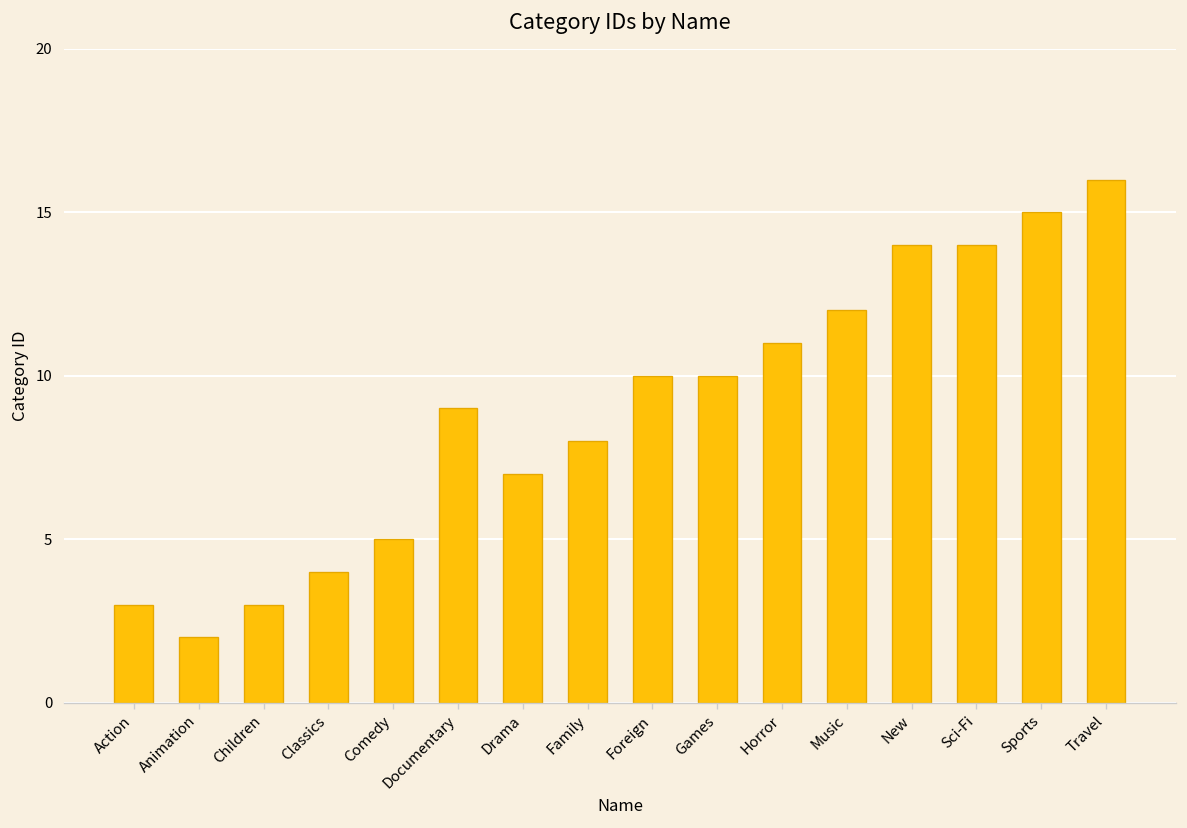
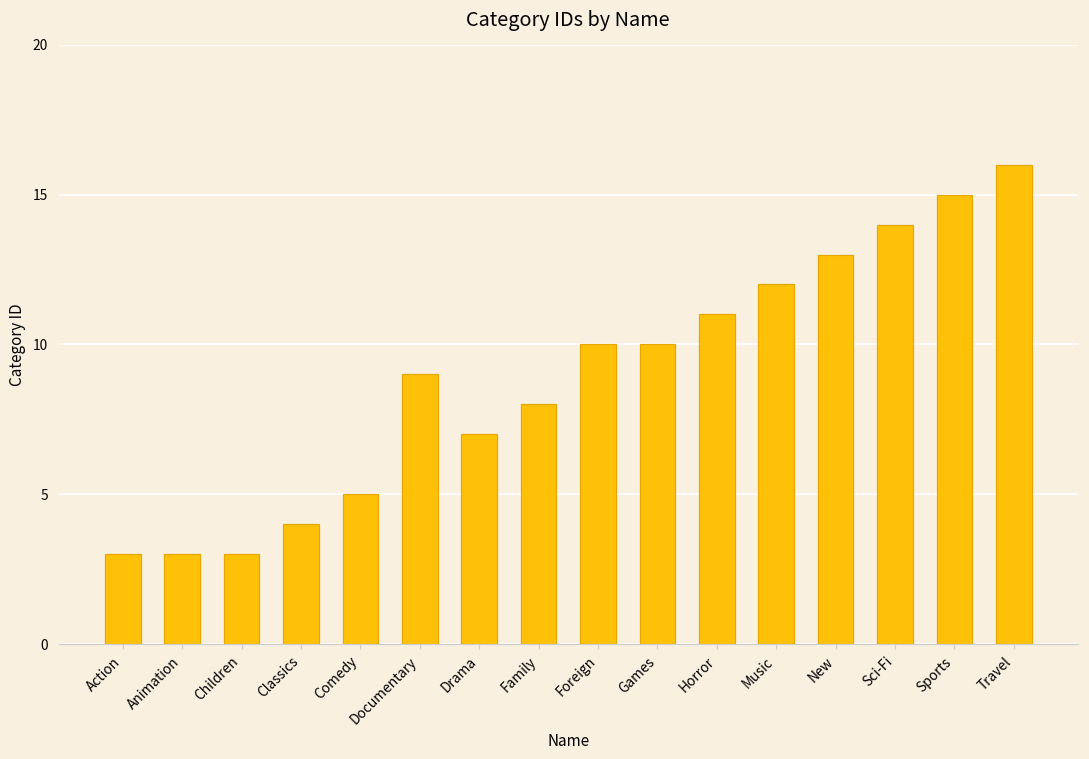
  {
    "Action": 3,
-   "Animation": 2,
+   "Animation": 3,
    "Children": 3,
    "Classics": 4,
    "Comedy": 5,
    "Documentary": 9,
    "Drama": 7,
    "Family": 8,
    "Foreign": 10,
    "Games": 10,
    "Horror": 11,
    "Music": 12,
-   "New": 14,
+   "New": 13,
    "Sci-Fi": 14,
    "Sports": 15,
    "Travel": 16
  }
